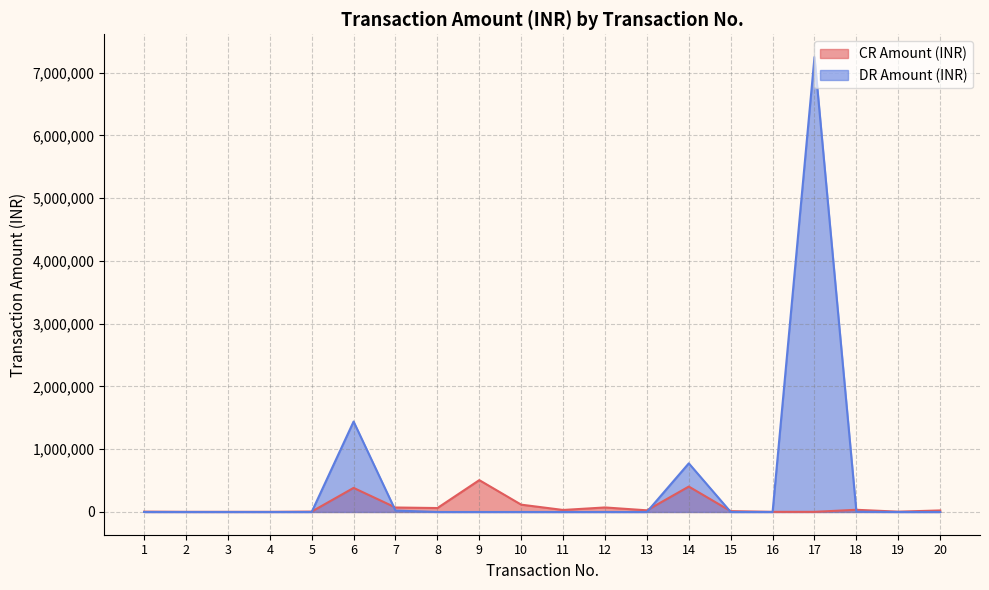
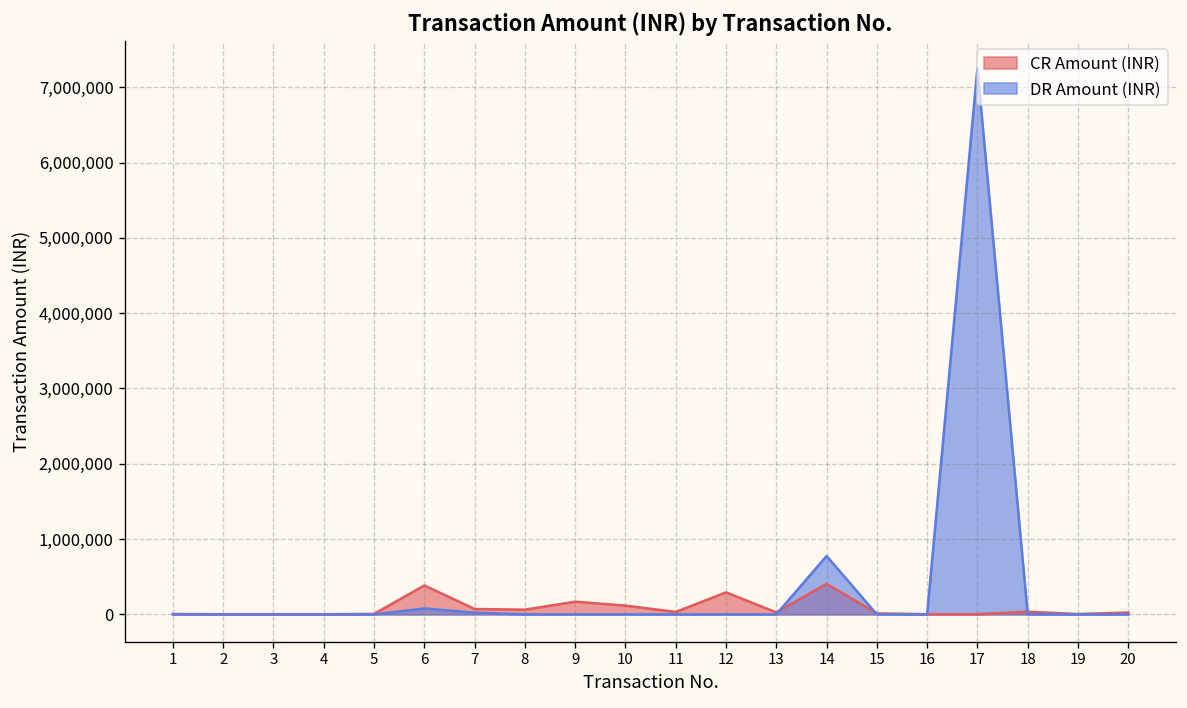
  {
    "CR Amount (INR)": {
      "6": "400,000",
      "7": "100,000",
      "8": "100,000",
-     "9": "500,000",
+     "9": "200,000",
      "10": "100,000",
-     "12": "100,000",
+     "12": "300,000",
      "14": "400,000",
      "17": "0"
    },
    "DR Amount (INR)": {
-     "6": "1,400,000",
+     "6": "100,000",
      "7": "0",
      "8": "0",
      "9": "0",
      "10": "0",
      "12": "0",
      "14": "800,000"
    }
  }
